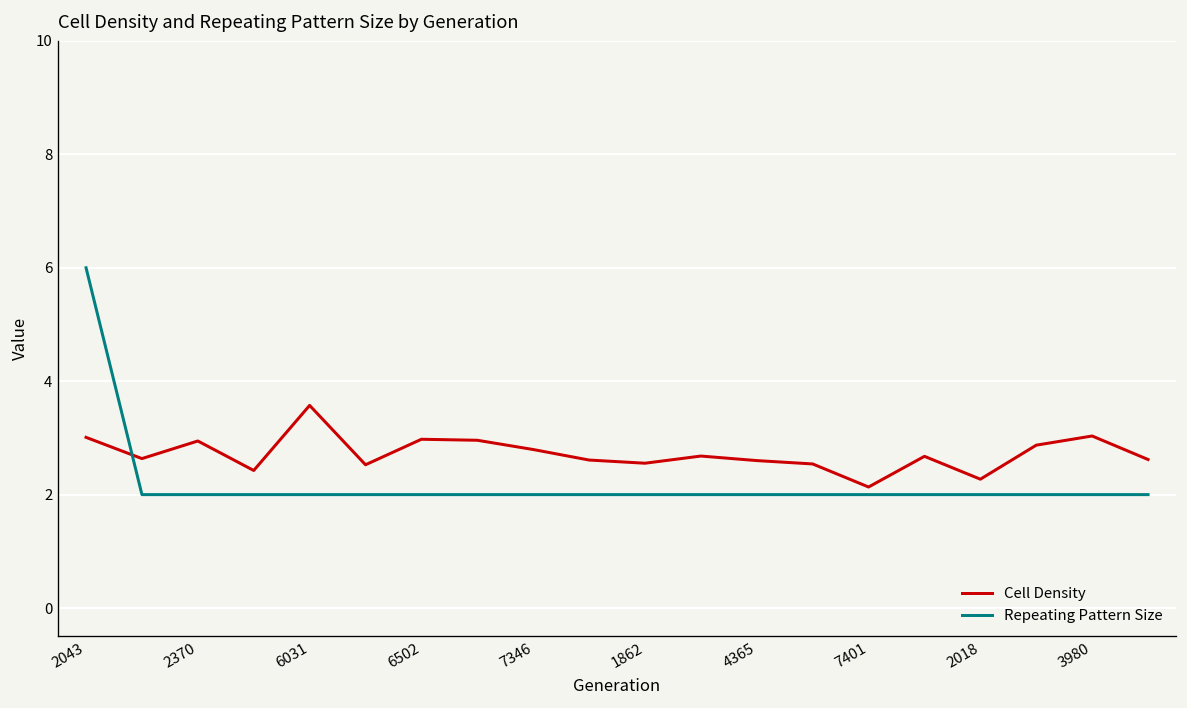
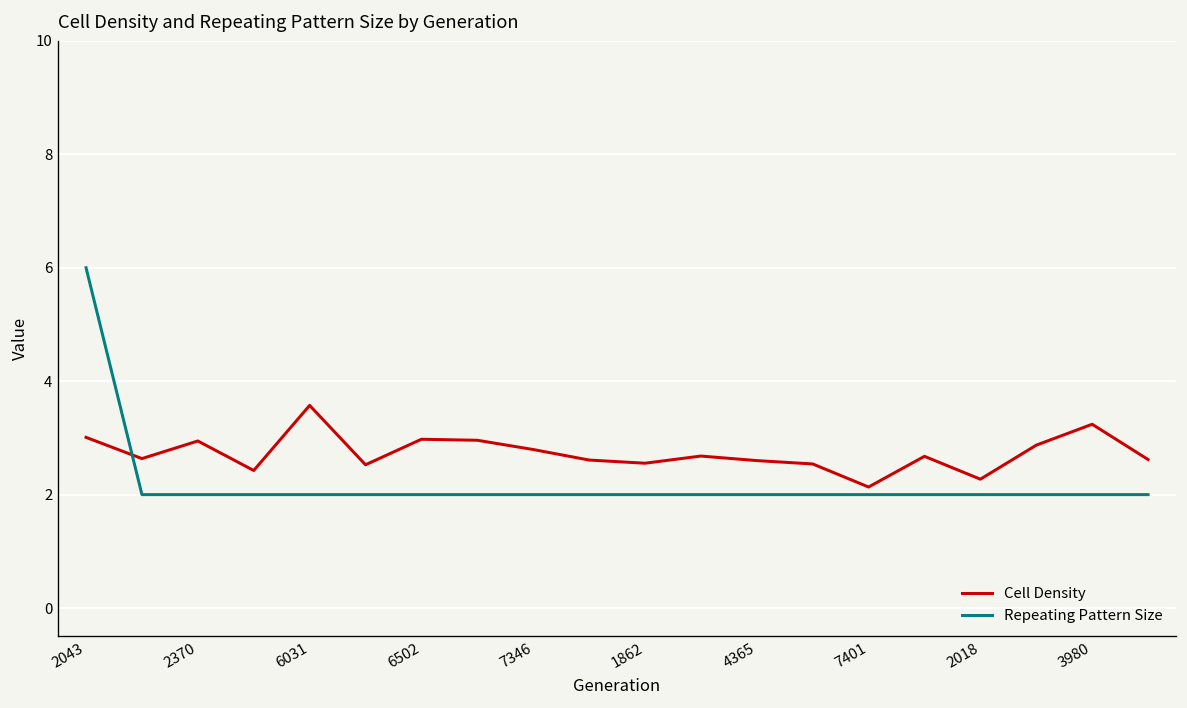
  {
    "Cell Density": {
      "2043": 3.0,
      "2370": 2.9,
      "6031": 3.6,
      "6502": 3.0,
      "7346": 2.8,
      "1862": 2.6,
      "4365": 2.6,
      "7401": 2.1,
      "2018": 2.3,
-     "3980": 3.0
+     "3980": 3.2
    },
    "Repeating Pattern Size": {
      "2043": 6.0,
      "2370": 2.0,
      "6031": 2.0,
      "6502": 2.0,
      "7346": 2.0,
      "1862": 2.0,
      "4365": 2.0,
      "7401": 2.0,
      "2018": 2.0,
      "3980": 2.0
    }
  }
